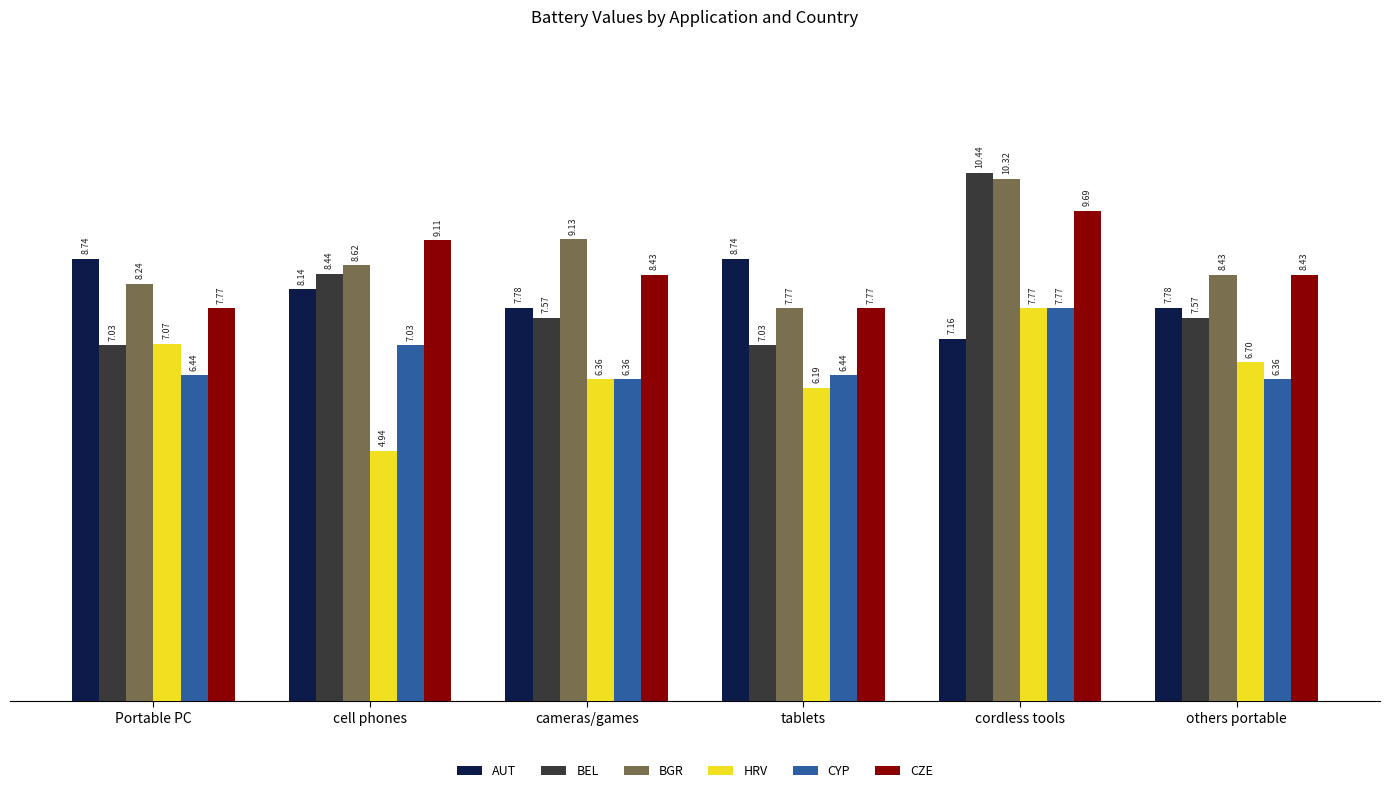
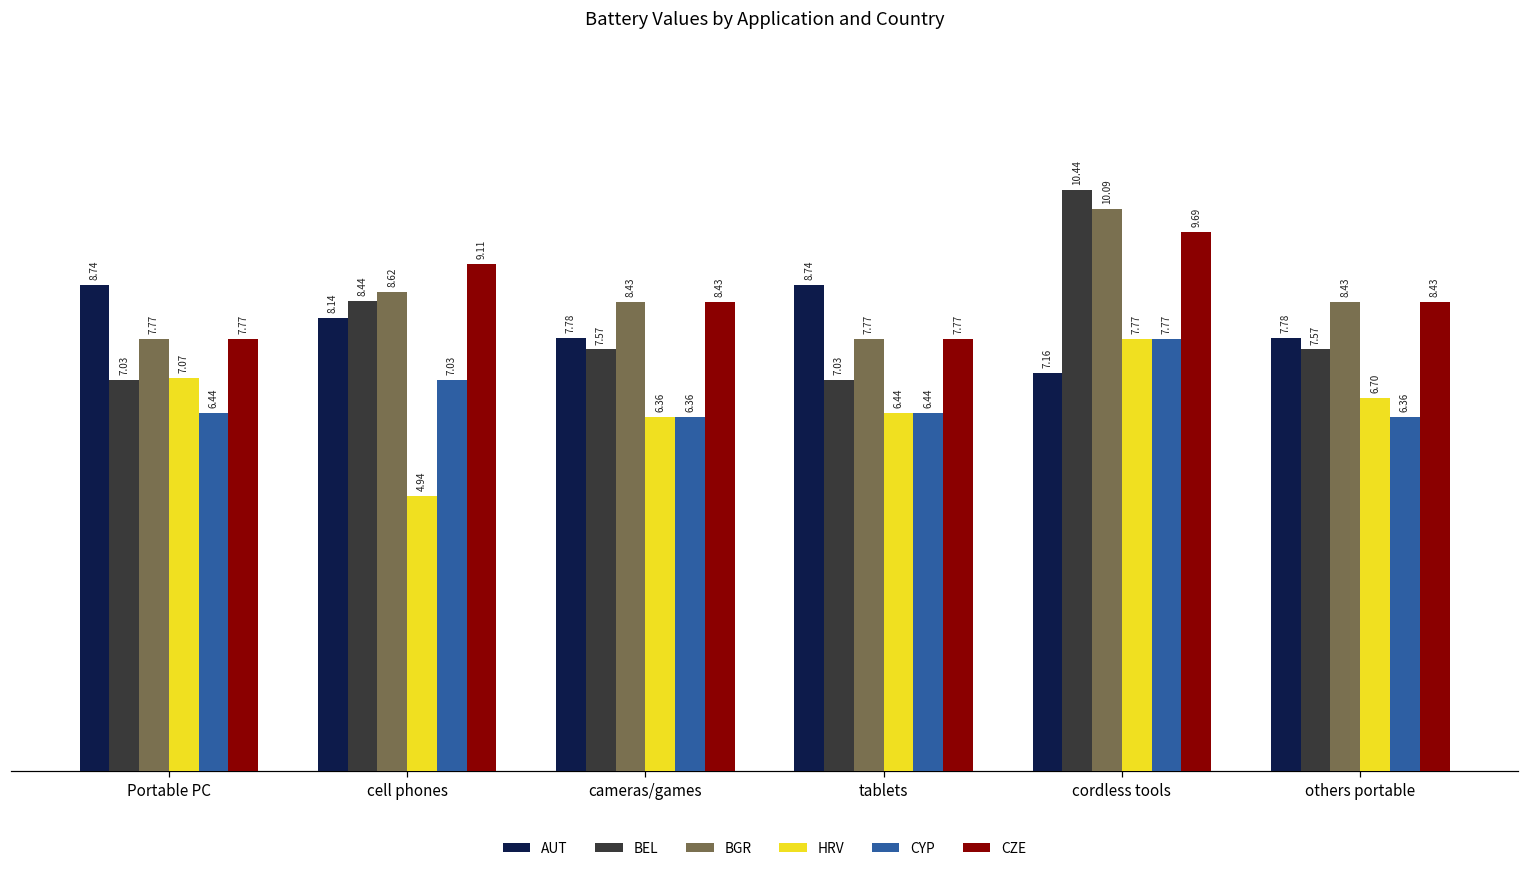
  {
    "BGR": {
-     "Portable PC": 8.24,
+     "Portable PC": 7.77,
      "cell phones": 8.62,
-     "cameras/games": 9.13,
+     "cameras/games": 8.43,
      "tablets": 7.77,
-     "cordless tools": 10.32,
+     "cordless tools": 10.09,
      "others portable": 8.43
    },
    "HRV": {
      "Portable PC": 7.07,
      "cell phones": 4.94,
      "cameras/games": 6.36,
-     "tablets": 6.19,
+     "tablets": 6.44,
      "cordless tools": 7.77,
      "others portable": 6.70
    },
    "CYP": {
      "Portable PC": 6.44,
      "cell phones": 7.03,
      "cameras/games": 6.36,
      "tablets": 6.44,
      "cordless tools": 7.77,
      "others portable": 6.36
    },
    "CZE": {
      "Portable PC": 7.77,
      "cell phones": 9.11,
      "cameras/games": 8.43,
      "tablets": 7.77,
      "cordless tools": 9.69,
      "others portable": 8.43
    }
  }
